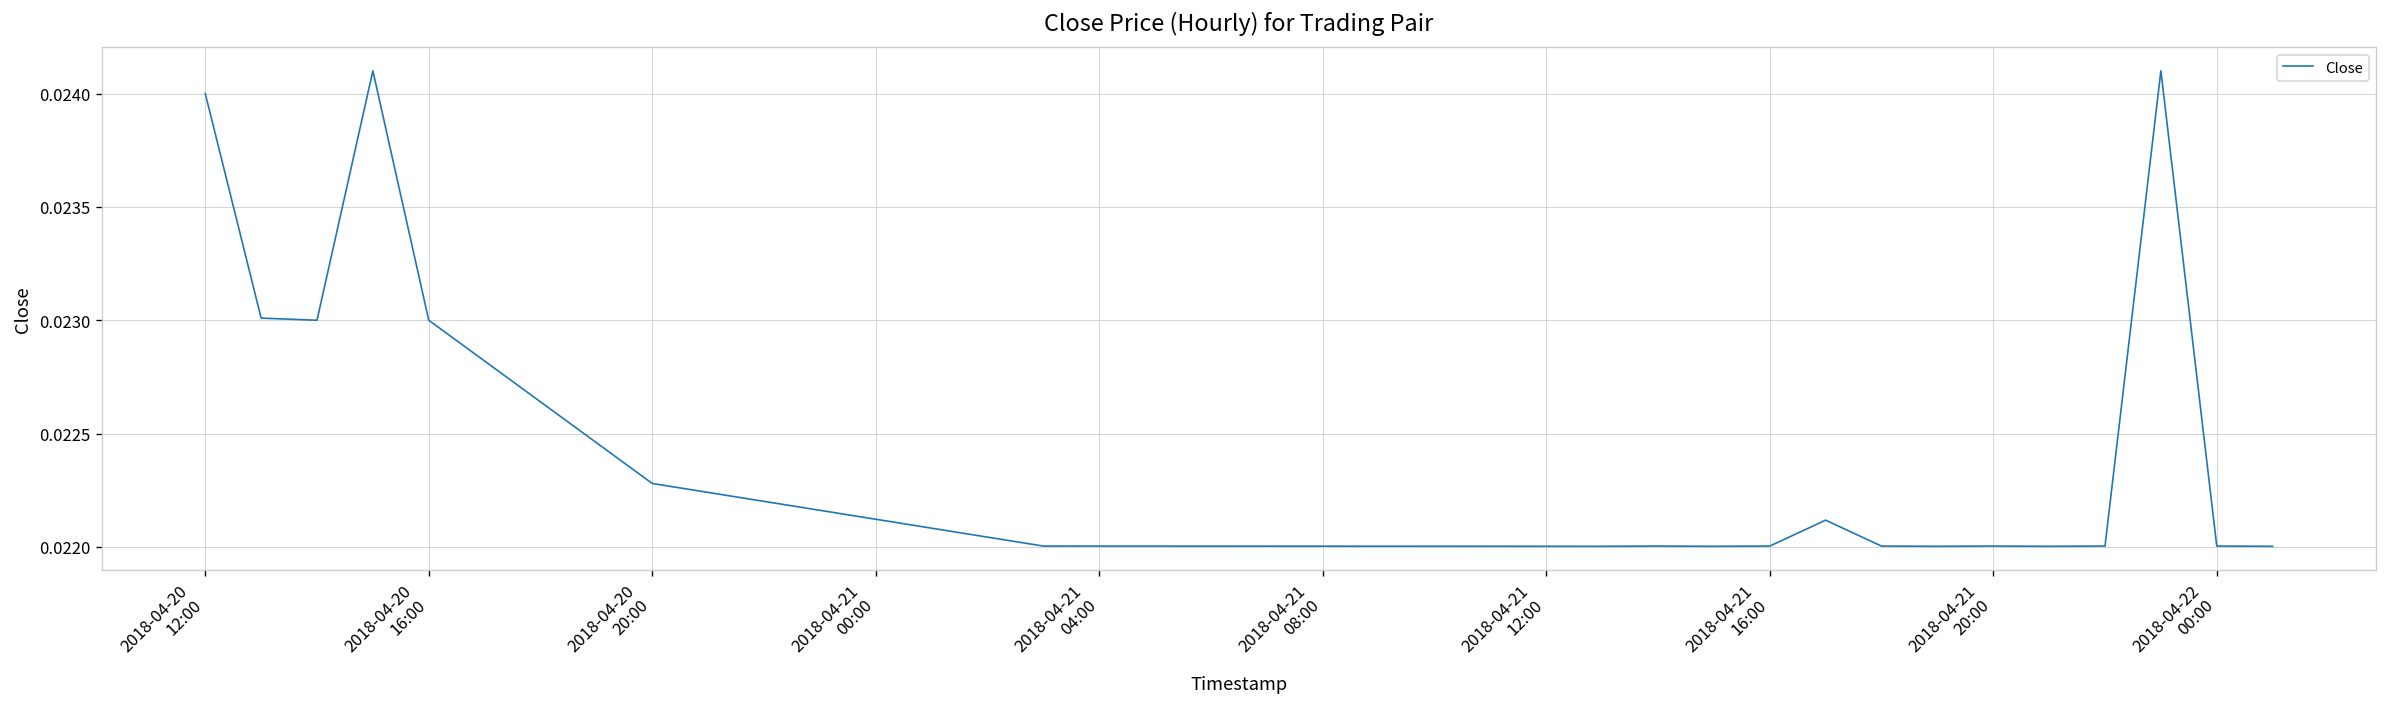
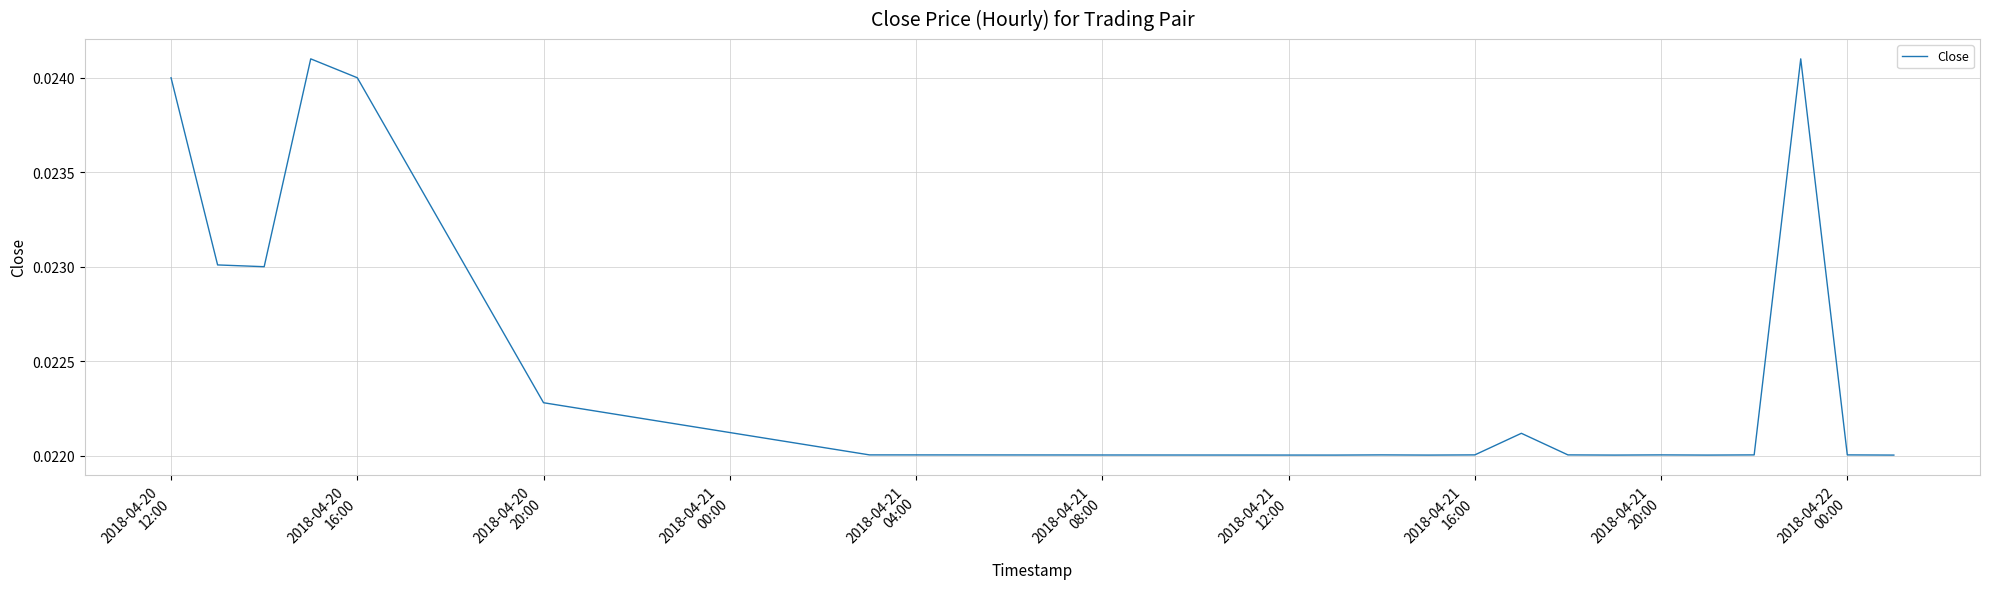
  {
    "2018-04-20 12:00": 0.024,
-   "2018-04-20 16:00": 0.023,
+   "2018-04-20 16:00": 0.024,
    "2018-04-20 20:00": 0.02228,
    "2018-04-21 16:00": 0.022,
    "2018-04-21 20:00": 0.022,
    "2018-04-22 00:00": 0.022
  }
